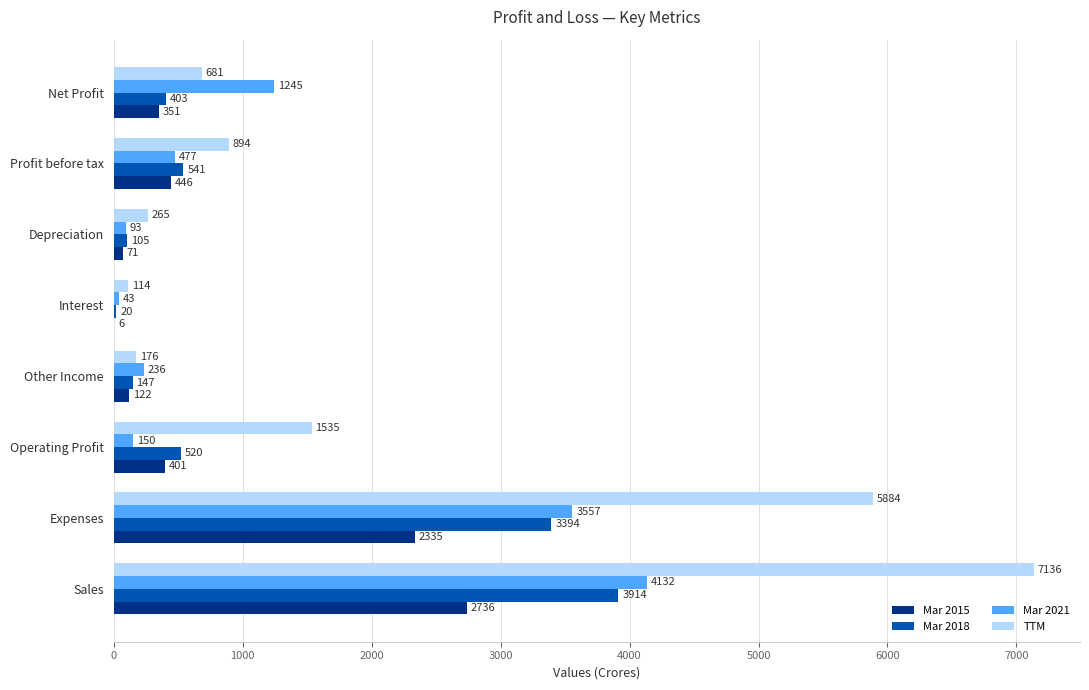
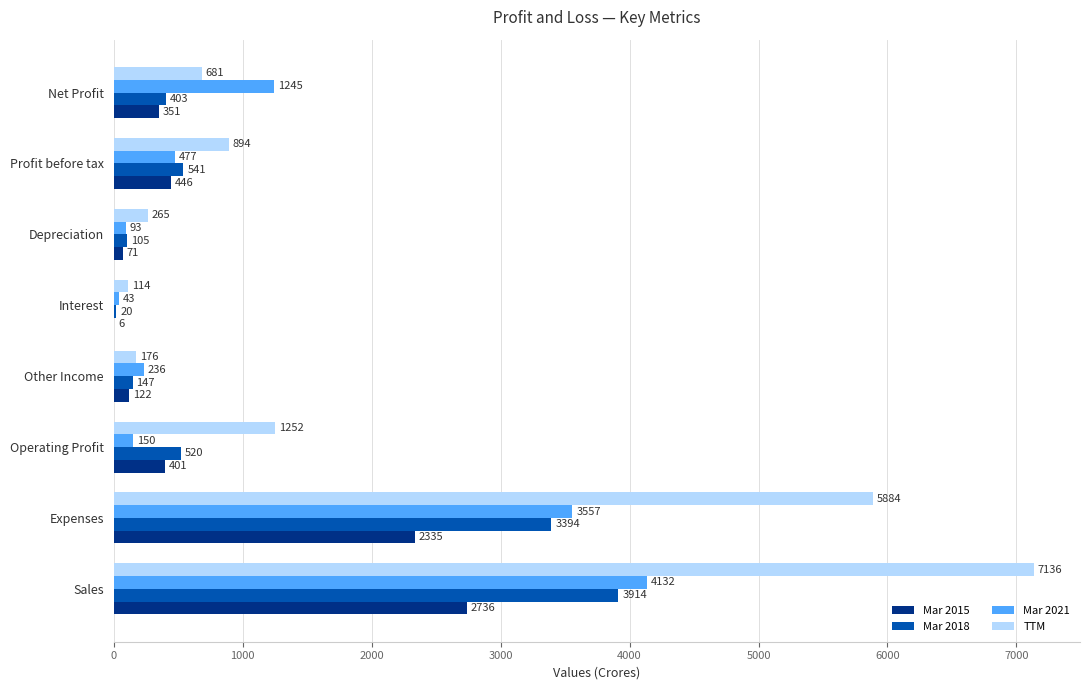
  {
    "Mar 2021": {
      "Net Profit": 1245,
      "Profit before tax": 477,
      "Depreciation": 93,
      "Interest": 43,
      "Other Income": 236,
      "Operating Profit": 150,
      "Expenses": 3557,
      "Sales": 4132
    },
    "TTM": {
      "Net Profit": 681,
      "Profit before tax": 894,
      "Depreciation": 265,
      "Interest": 114,
      "Other Income": 176,
-     "Operating Profit": 1535,
+     "Operating Profit": 1252,
      "Expenses": 5884,
      "Sales": 7136
    }
  }
